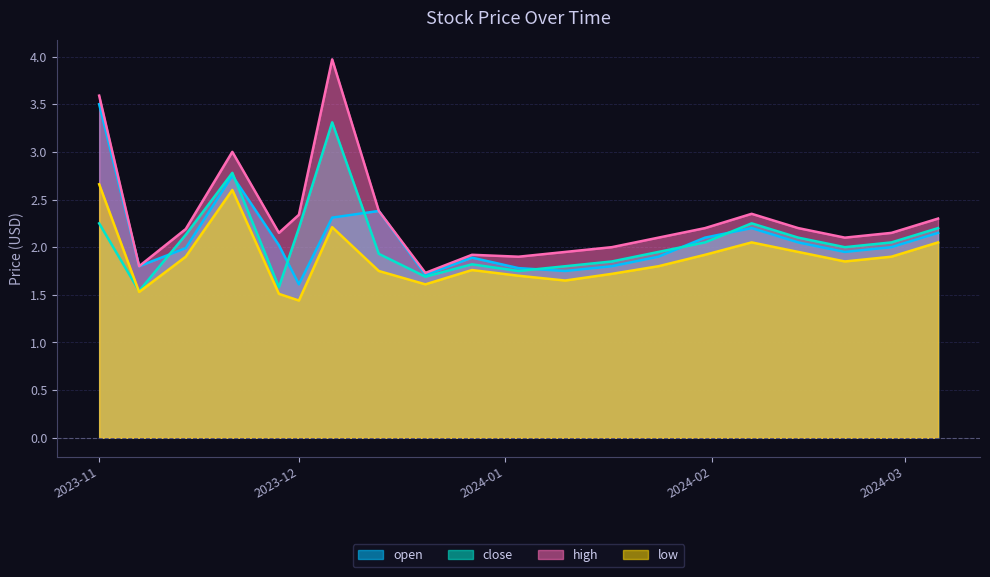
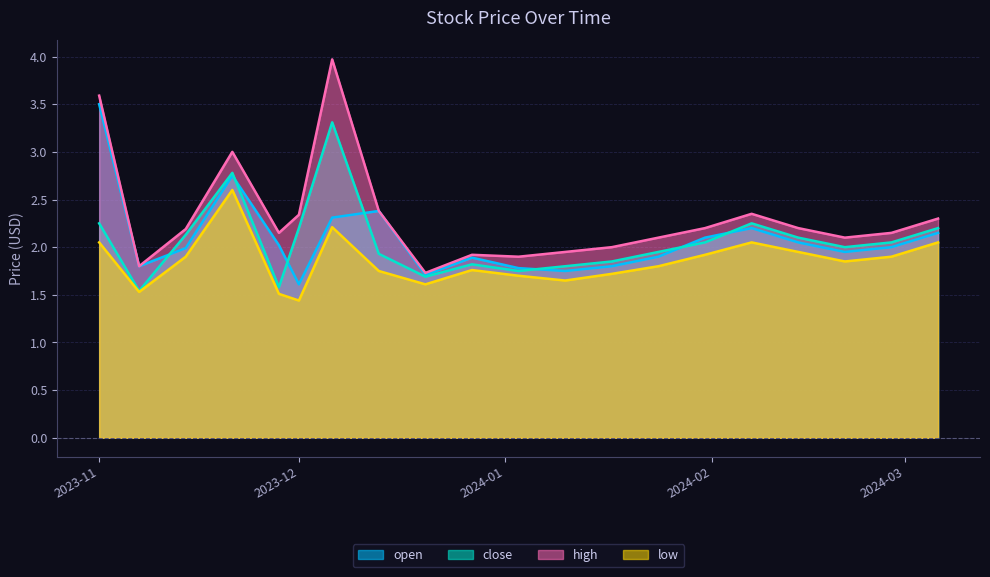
  {
    "high": {
      "2023-11": 3.6,
      "2023-12": 2.3
    },
    "low": {
-     "2023-11": 2.7,
+     "2023-11": 2.1,
      "2023-12": 1.4
    }
  }
